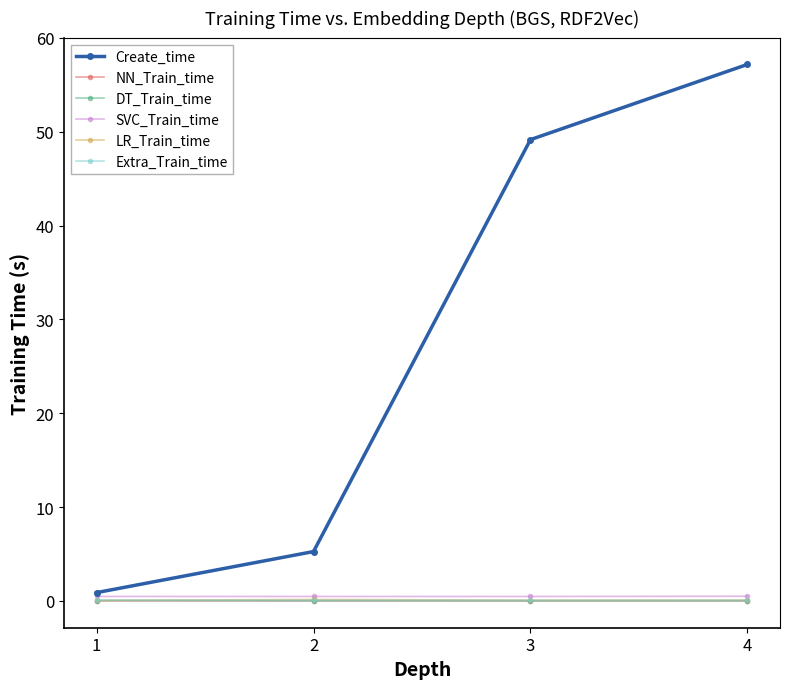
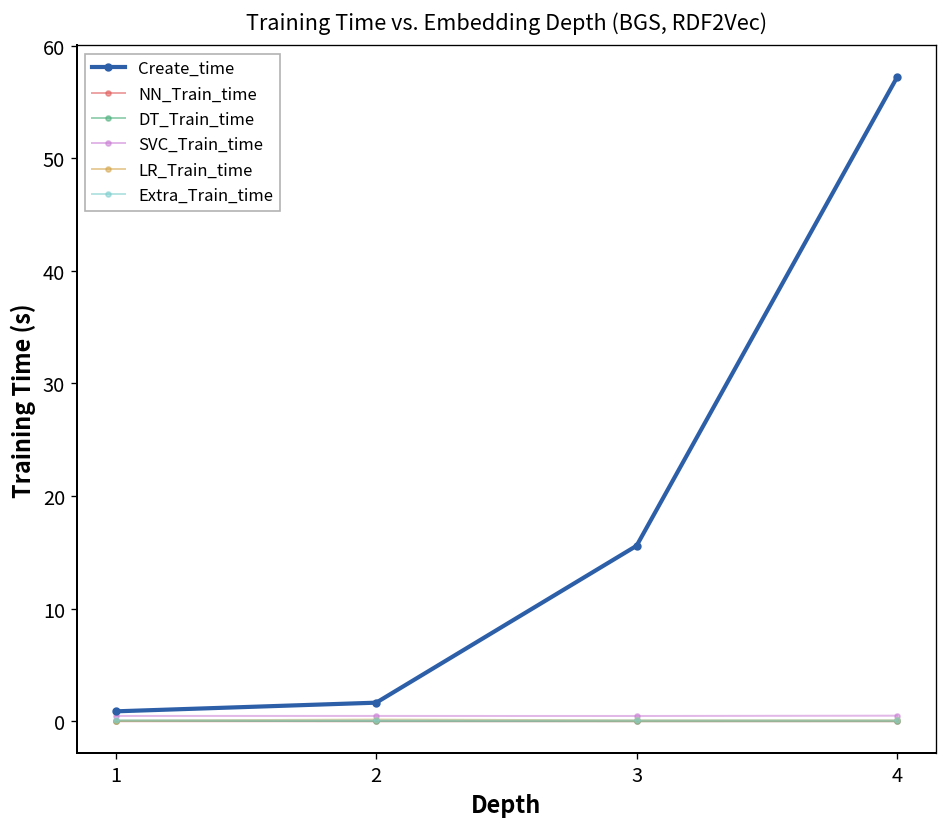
  {
    "Create_time": {
      "1": 1,
-     "2": 5,
-     "3": 49,
+     "2": 2,
+     "3": 16,
      "4": 57
    },
    "SVC_Train_time": {
      "1": 0,
      "2": 0,
      "3": 0,
      "4": 0
    }
  }
